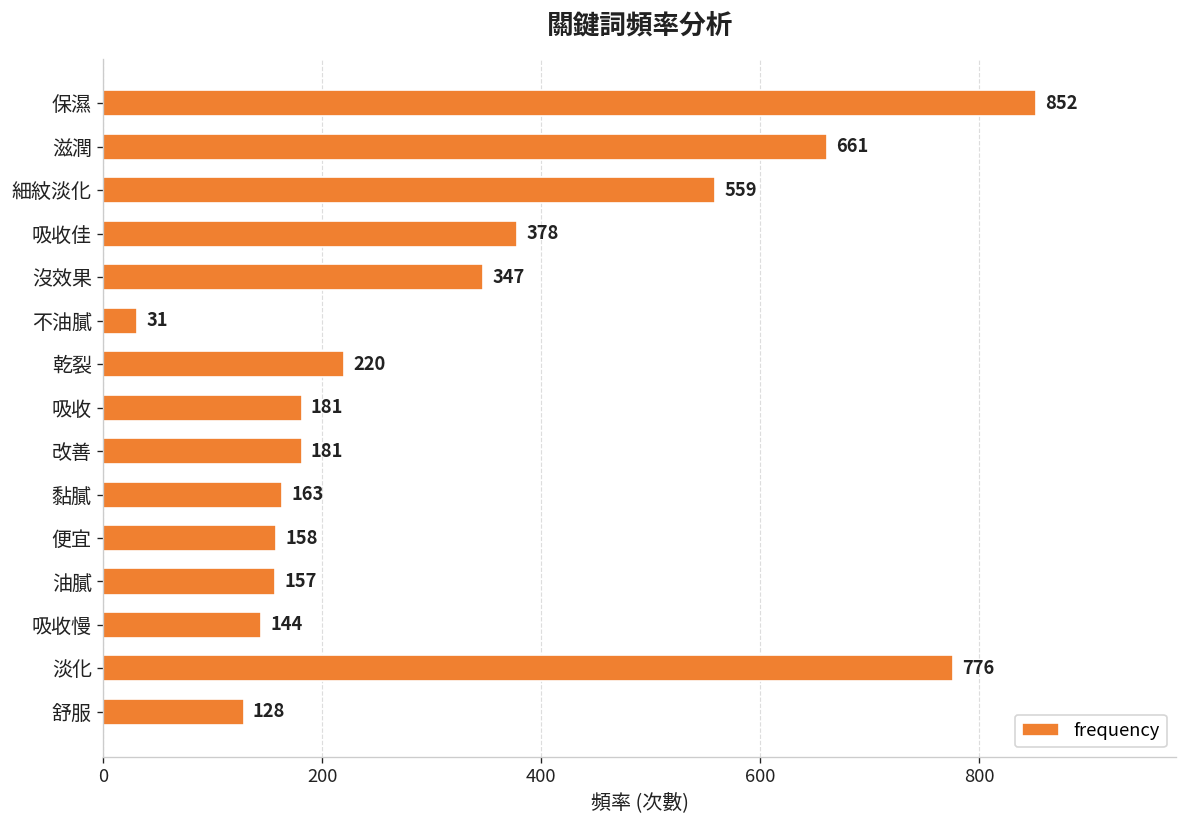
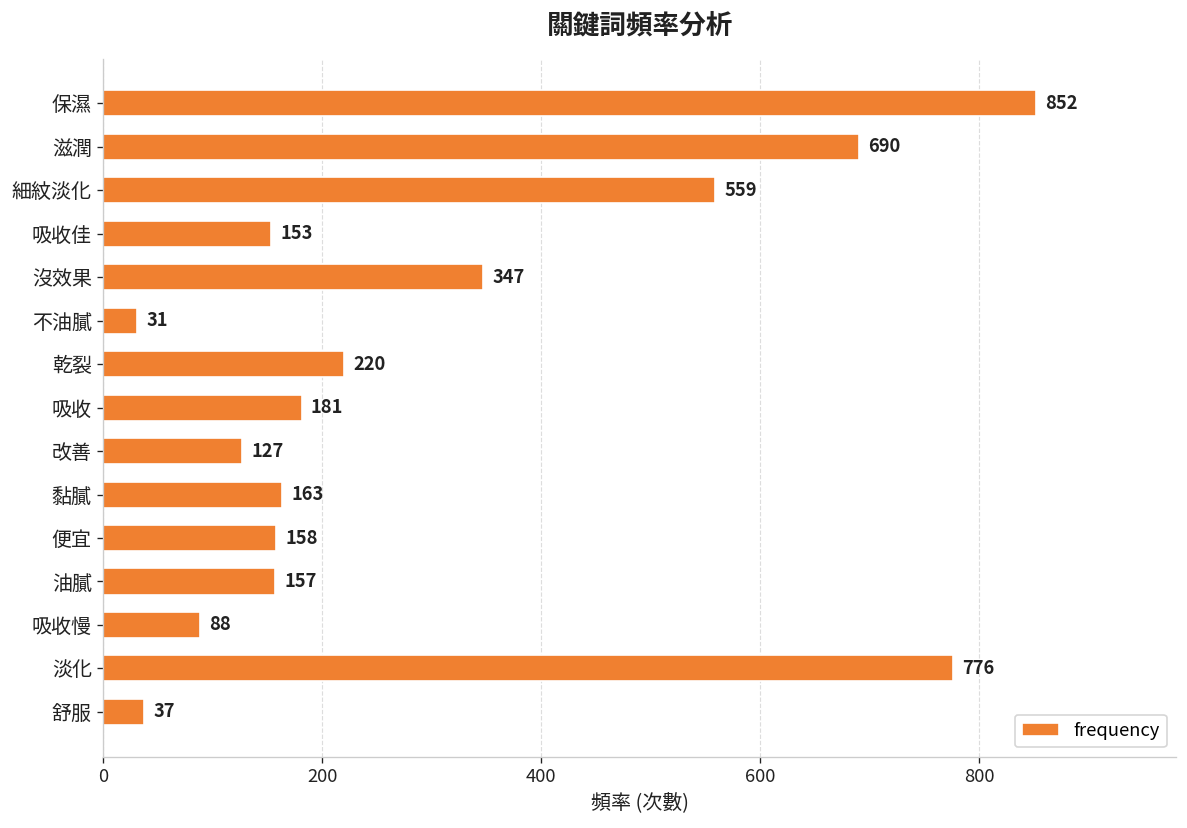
  {
    "保濕": 852,
-   "滋潤": 661,
+   "滋潤": 690,
    "細紋淡化": 559,
-   "吸收佳": 378,
+   "吸收佳": 153,
    "沒效果": 347,
    "不油膩": 31,
    "乾裂": 220,
    "吸收": 181,
-   "改善": 181,
+   "改善": 127,
    "黏膩": 163,
    "便宜": 158,
    "油膩": 157,
-   "吸收慢": 144,
+   "吸收慢": 88,
    "淡化": 776,
-   "舒服": 128
+   "舒服": 37
  }
